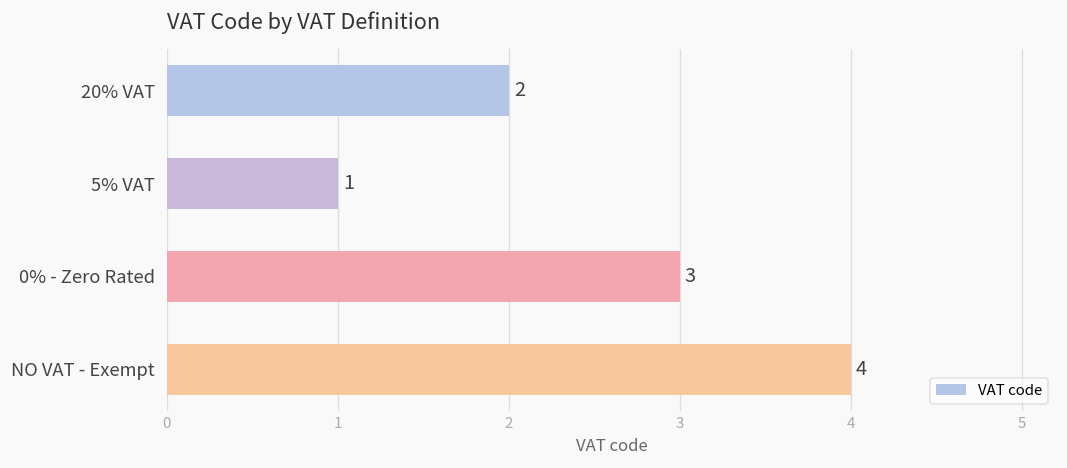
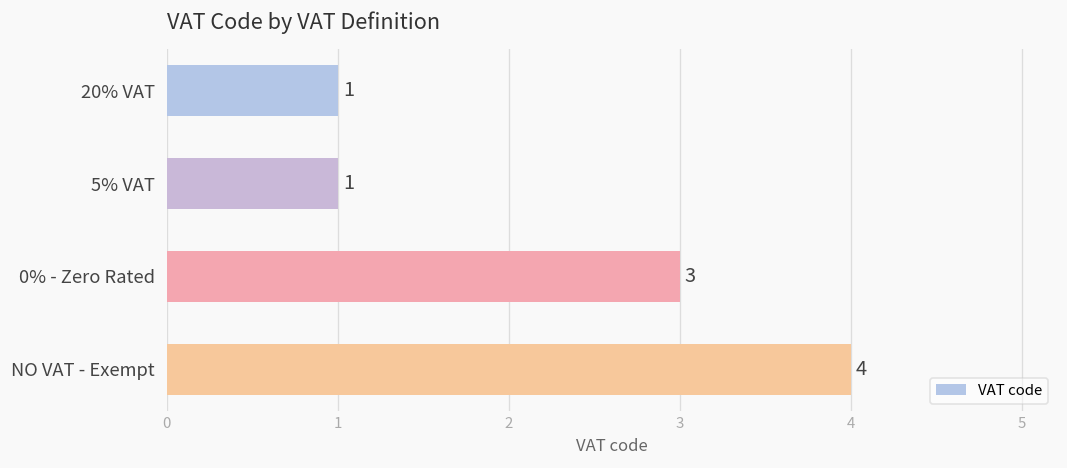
  {
-   "20% VAT": 2,
+   "20% VAT": 1,
    "5% VAT": 1,
    "0% - Zero Rated": 3,
    "NO VAT - Exempt": 4
  }
